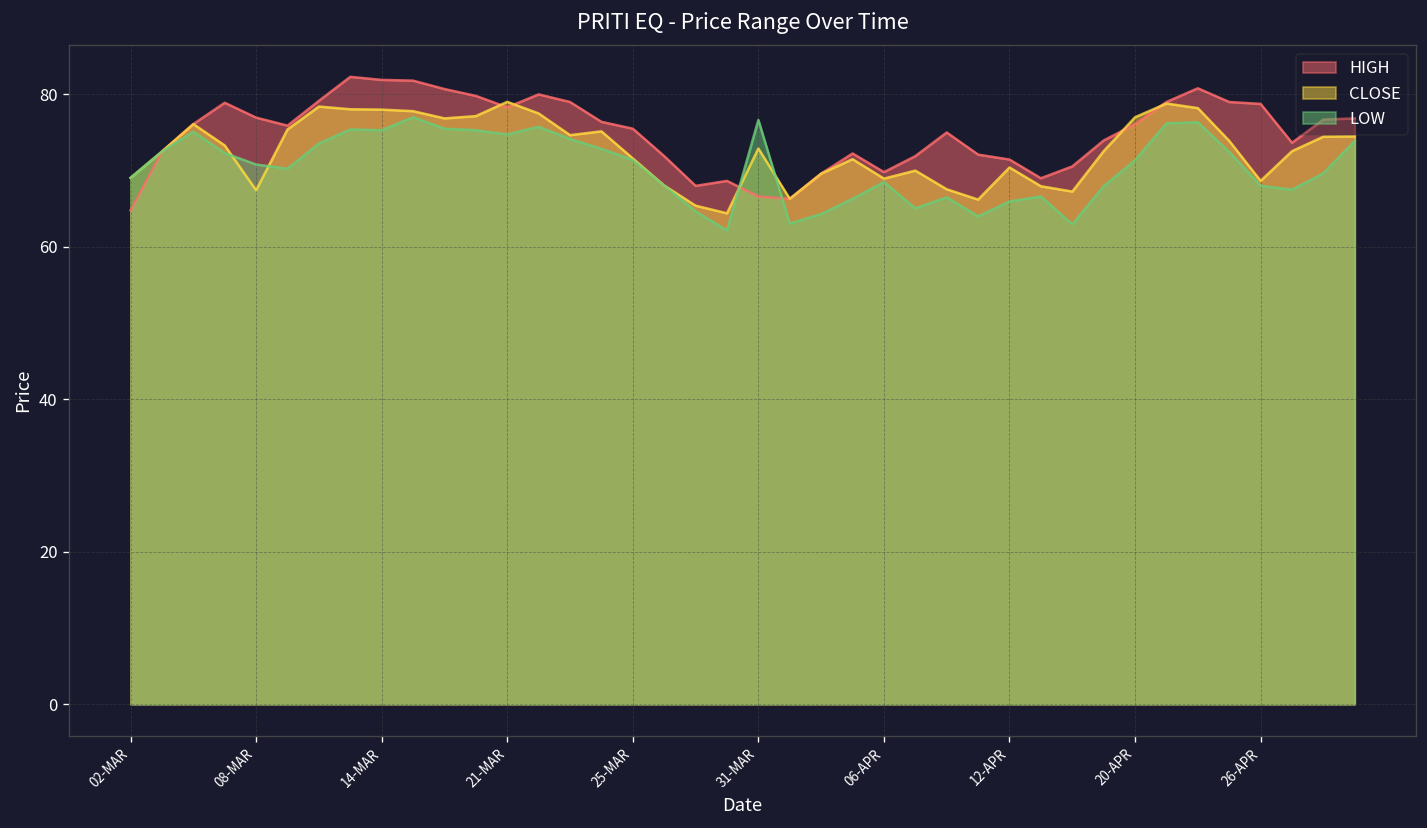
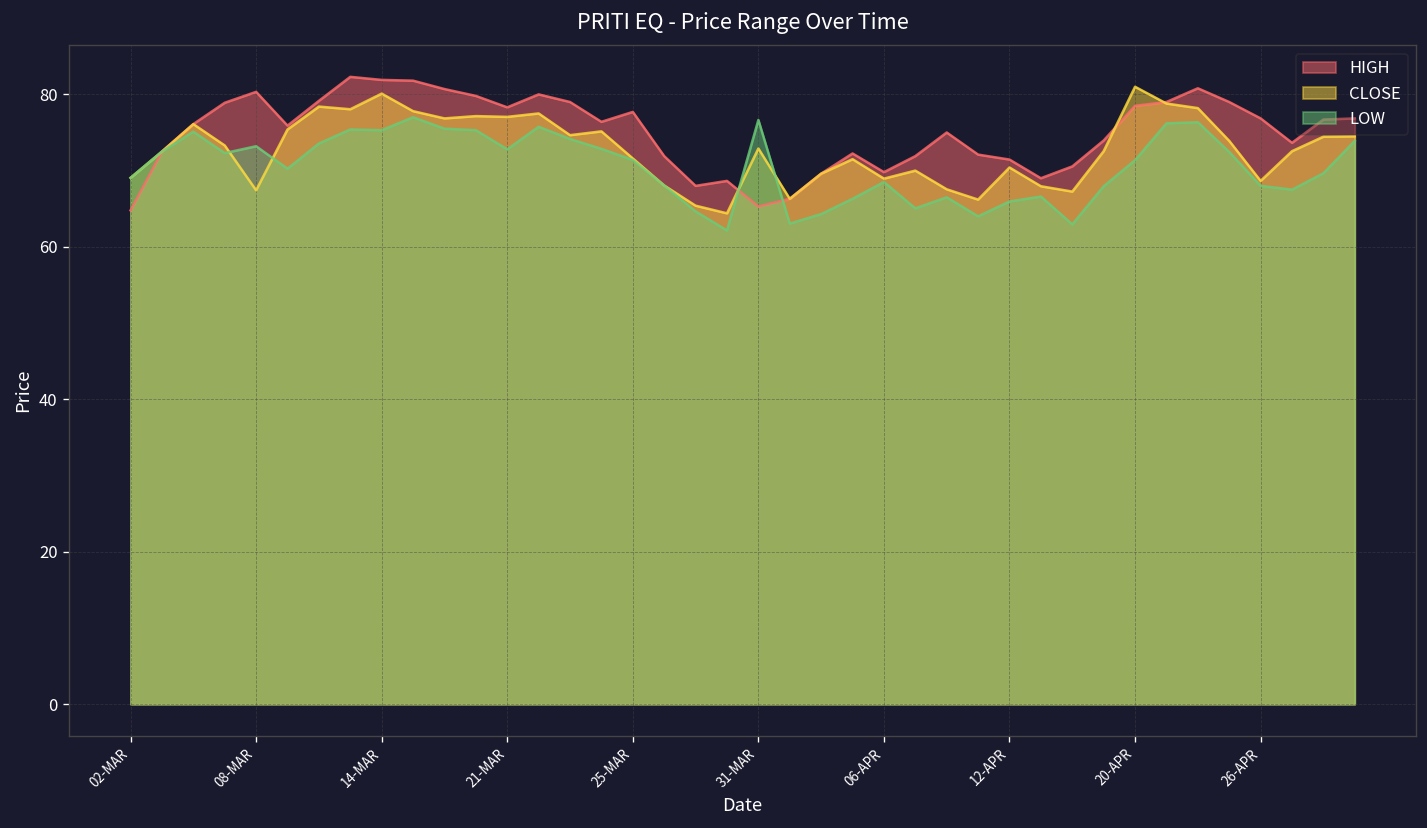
  {
    "HIGH": {
      "02-MAR": 65,
-     "08-MAR": 77,
+     "08-MAR": 80,
      "14-MAR": 82,
      "21-MAR": 78,
-     "25-MAR": 76,
-     "31-MAR": 67,
+     "25-MAR": 78,
+     "31-MAR": 65,
      "06-APR": 70,
      "12-APR": 71,
-     "20-APR": 76,
-     "26-APR": 79
+     "20-APR": 79,
+     "26-APR": 77
    },
    "CLOSE": {
      "08-MAR": 67,
-     "14-MAR": 78,
-     "21-MAR": 79,
+     "14-MAR": 80,
+     "21-MAR": 77,
      "31-MAR": 73,
      "06-APR": 69,
      "12-APR": 70,
-     "20-APR": 77,
+     "20-APR": 81,
      "26-APR": 69
    },
    "LOW": {
-     "08-MAR": 71,
+     "08-MAR": 73,
      "14-MAR": 75,
-     "21-MAR": 75,
+     "21-MAR": 73,
      "31-MAR": 77,
      "06-APR": 69,
      "12-APR": 66,
      "20-APR": 71,
      "26-APR": 68
    }
  }
